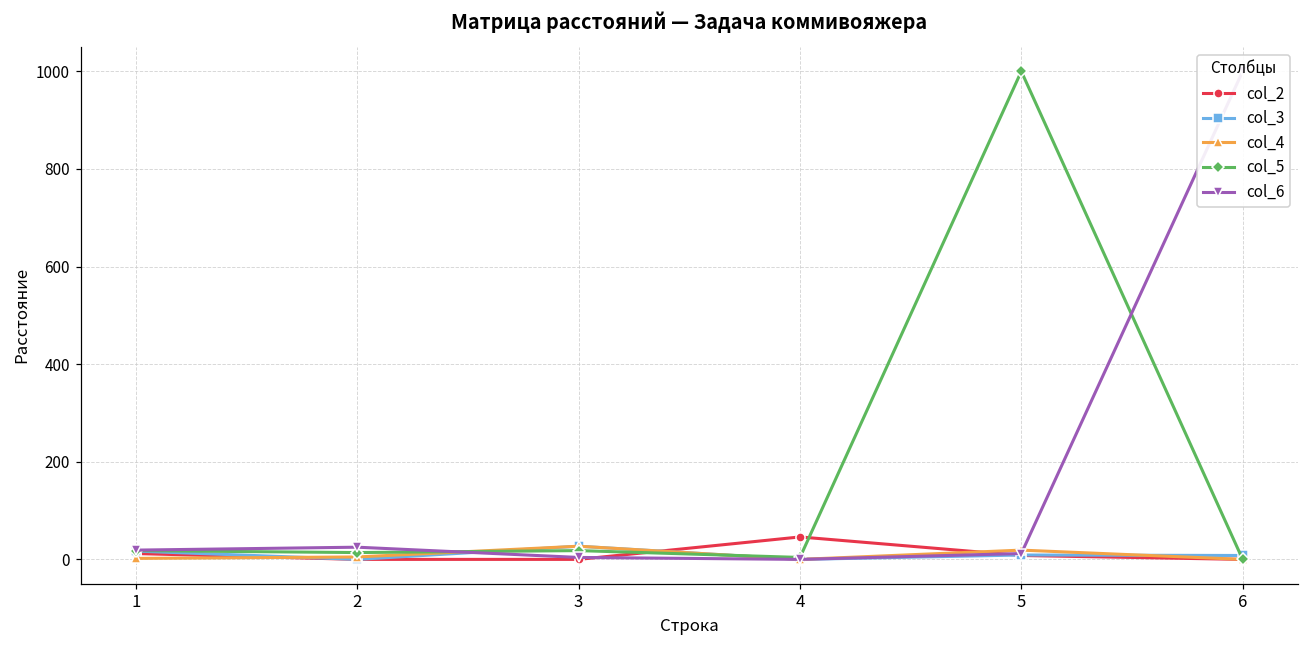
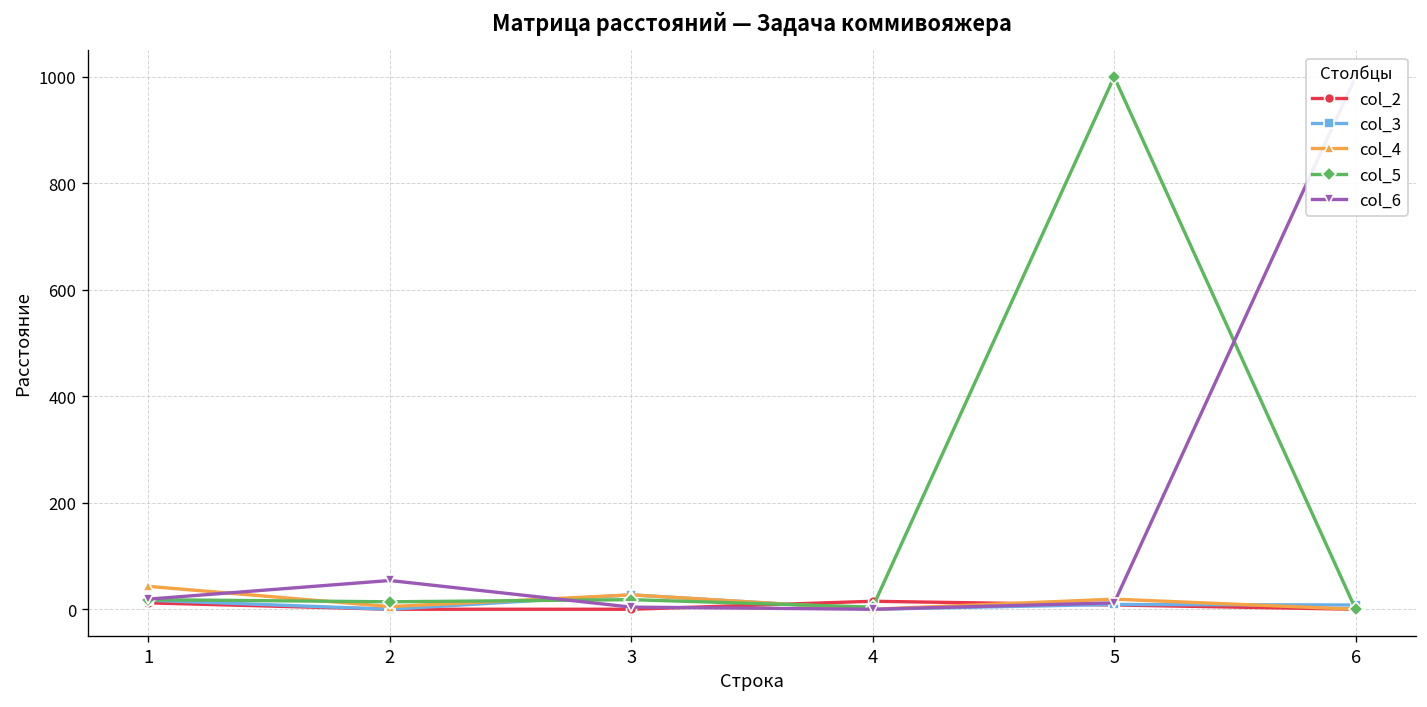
  {
    "col_2": {
-     "4": 50
+     "4": 20
    },
    "col_3": {
      "6": 10
    },
    "col_4": {
-     "1": 0,
+     "1": 40,
      "5": 20
    },
    "col_5": {
      "2": 10,
      "3": 20,
      "5": 1000
    },
    "col_6": {
-     "2": 30
+     "2": 50
    }
  }
